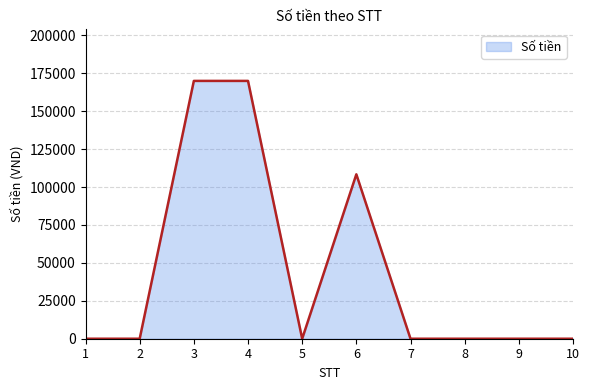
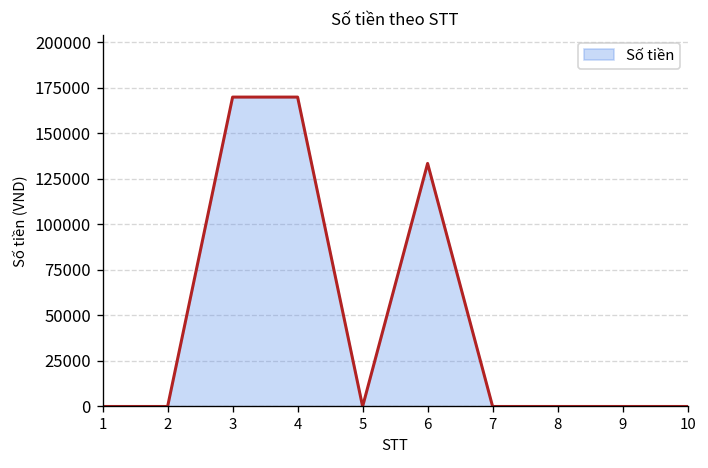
  {
    "1": 0,
    "2": 0,
    "3": 170000,
    "4": 170000,
    "5": 0,
-   "6": 108000,
+   "6": 134000,
    "7": 0,
    "8": 0,
    "9": 0,
    "10": 0
  }
